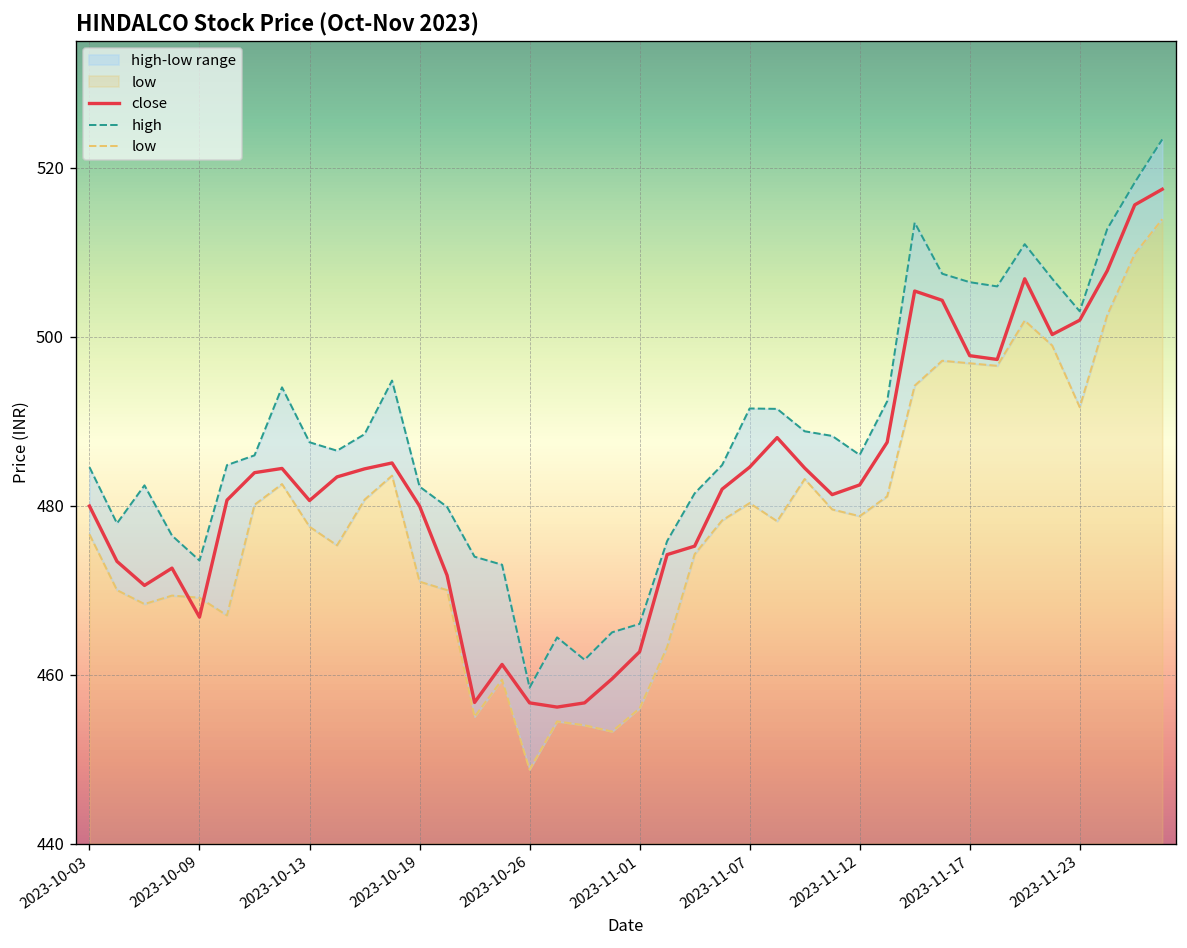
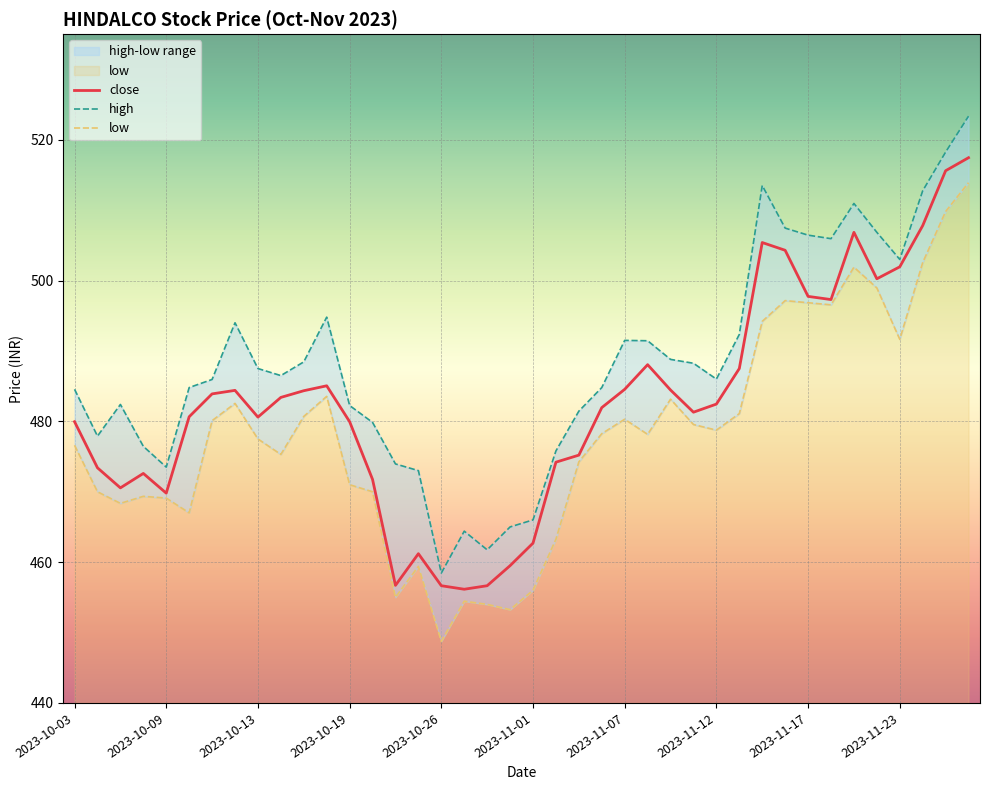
  {
    "close": {
      "2023-10-03": 480,
-     "2023-10-09": 467,
+     "2023-10-09": 470,
      "2023-10-13": 481,
      "2023-10-19": 480,
      "2023-10-26": 457,
      "2023-11-01": 463,
      "2023-11-07": 485,
      "2023-11-12": 482,
      "2023-11-17": 498,
      "2023-11-23": 502
    },
    "high-low range": {
      "2023-10-03": 485,
      "2023-10-09": 474,
      "2023-10-13": 488,
      "2023-10-19": 482,
      "2023-10-26": 458,
      "2023-11-01": 466,
      "2023-11-07": 492,
      "2023-11-12": 486,
      "2023-11-17": 506,
      "2023-11-23": 503
    },
    "low": {
      "2023-10-03": 477,
      "2023-10-09": 469,
      "2023-10-13": 478,
      "2023-10-19": 471,
      "2023-10-26": 449,
      "2023-11-01": 456,
      "2023-11-07": 480,
      "2023-11-12": 479,
      "2023-11-17": 497,
      "2023-11-23": 492
    }
  }
